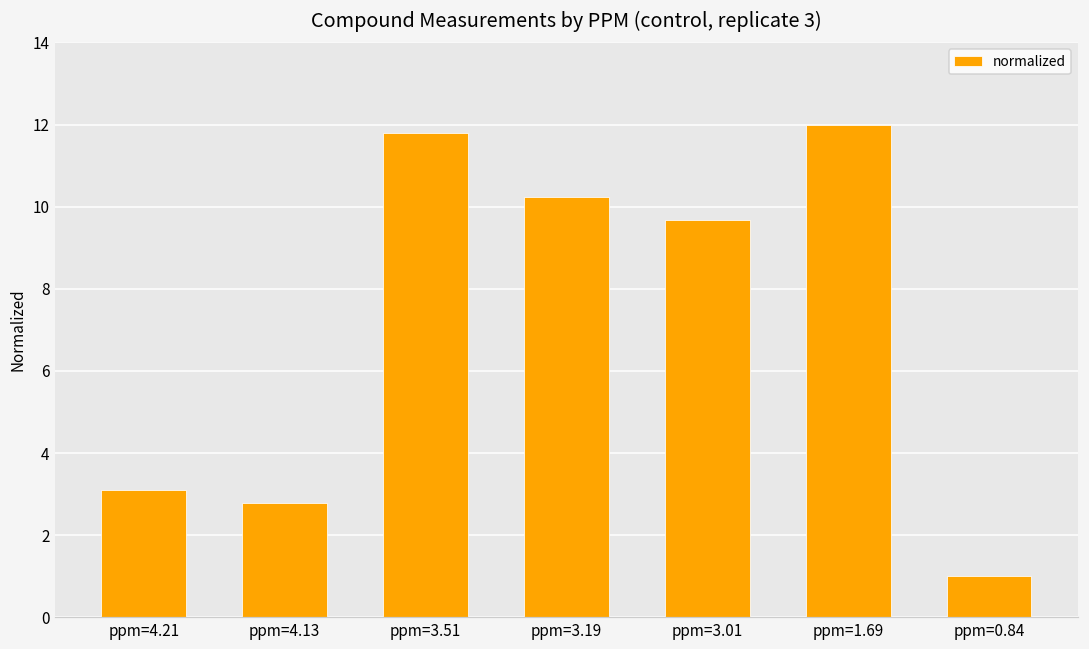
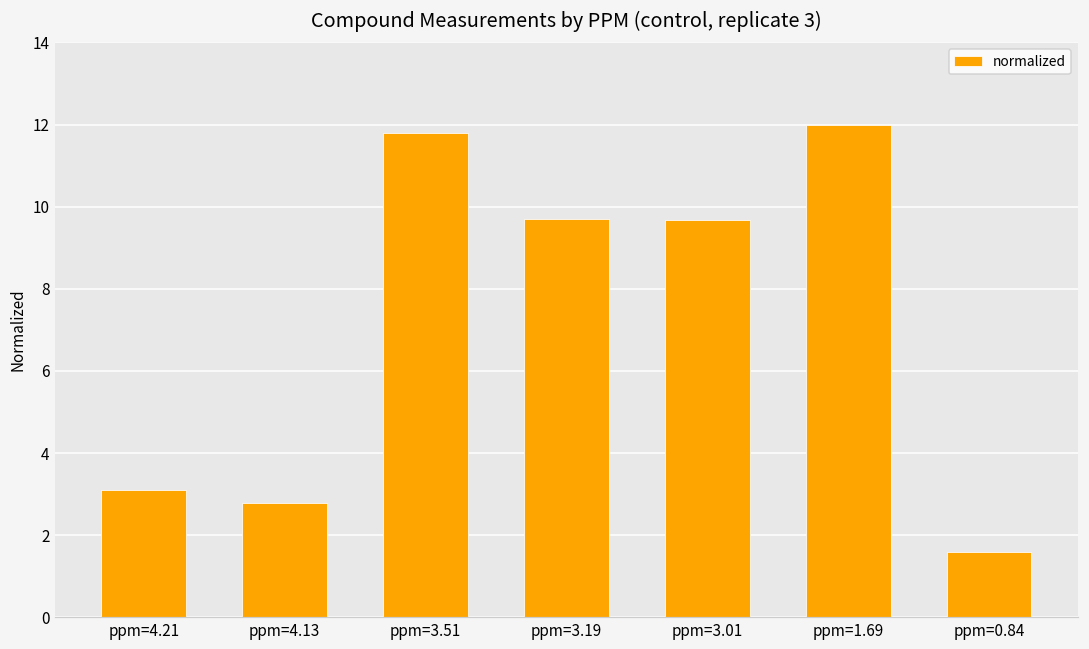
  {
    "ppm=4.21": 3.1,
    "ppm=4.13": 2.8,
    "ppm=3.51": 11.8,
-   "ppm=3.19": 10.2,
+   "ppm=3.19": 9.7,
    "ppm=3.01": 9.7,
    "ppm=1.69": 12.0,
-   "ppm=0.84": 1.0
+   "ppm=0.84": 1.6
  }
